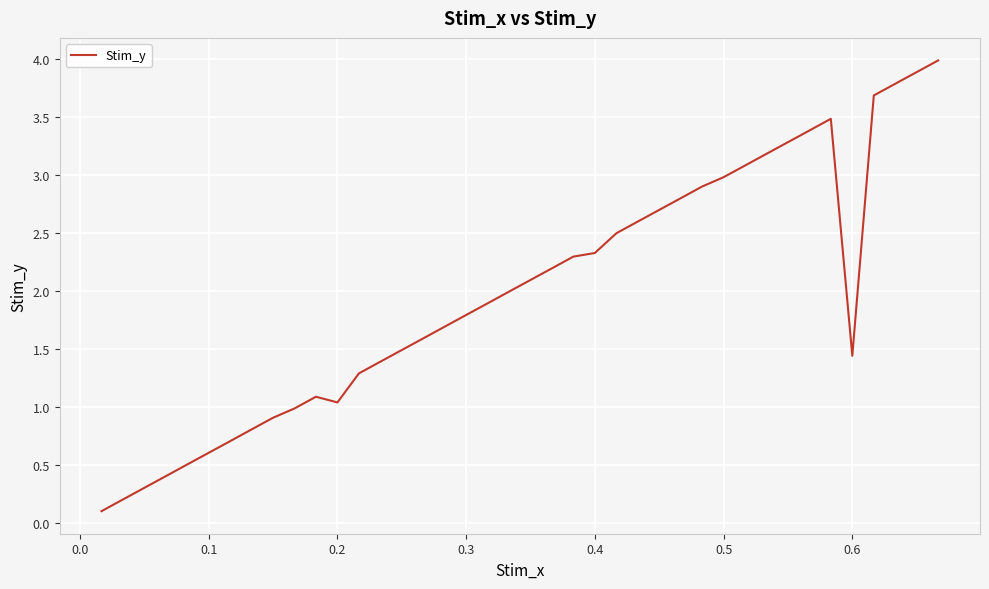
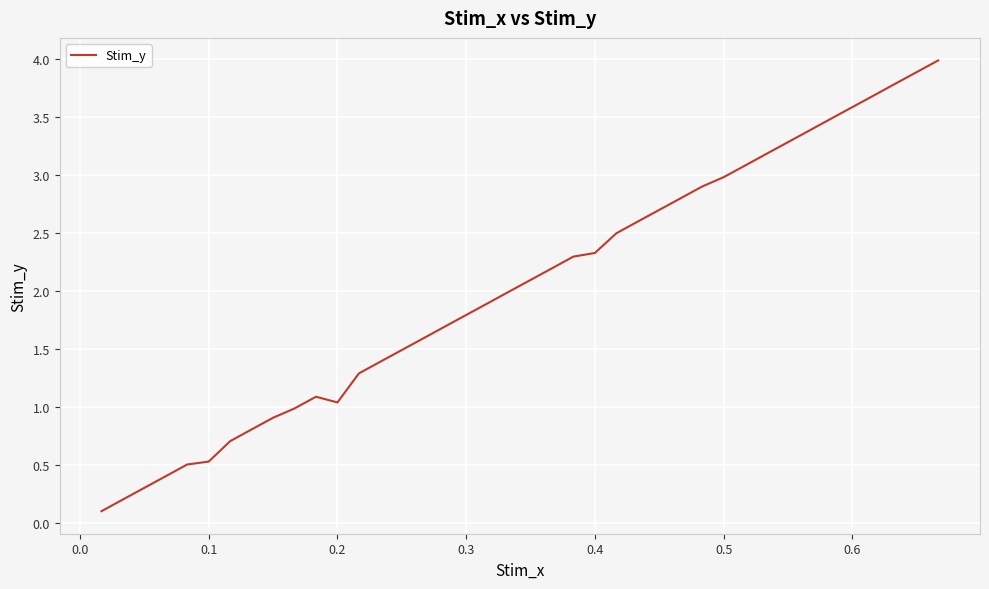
  {
-   "0.1": 0.60,
+   "0.1": 0.53,
    "0.2": 1.04,
    "0.3": 1.79,
    "0.4": 2.33,
    "0.5": 2.98,
-   "0.6": 1.44
+   "0.6": 3.59
  }
